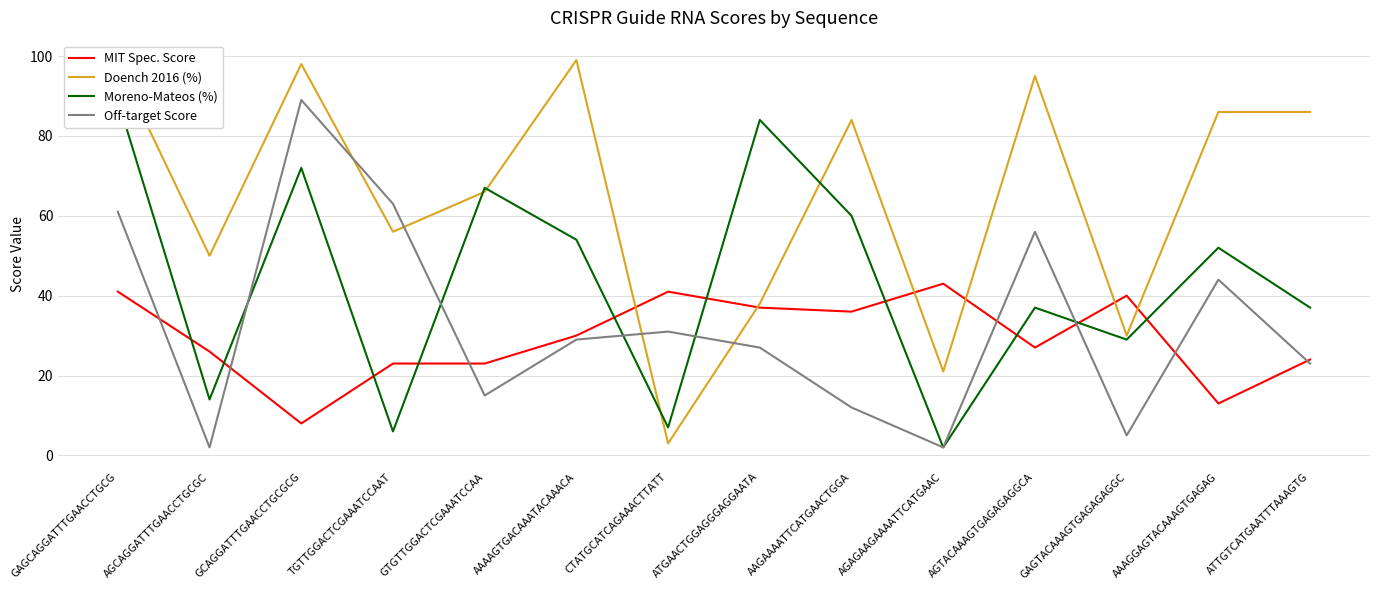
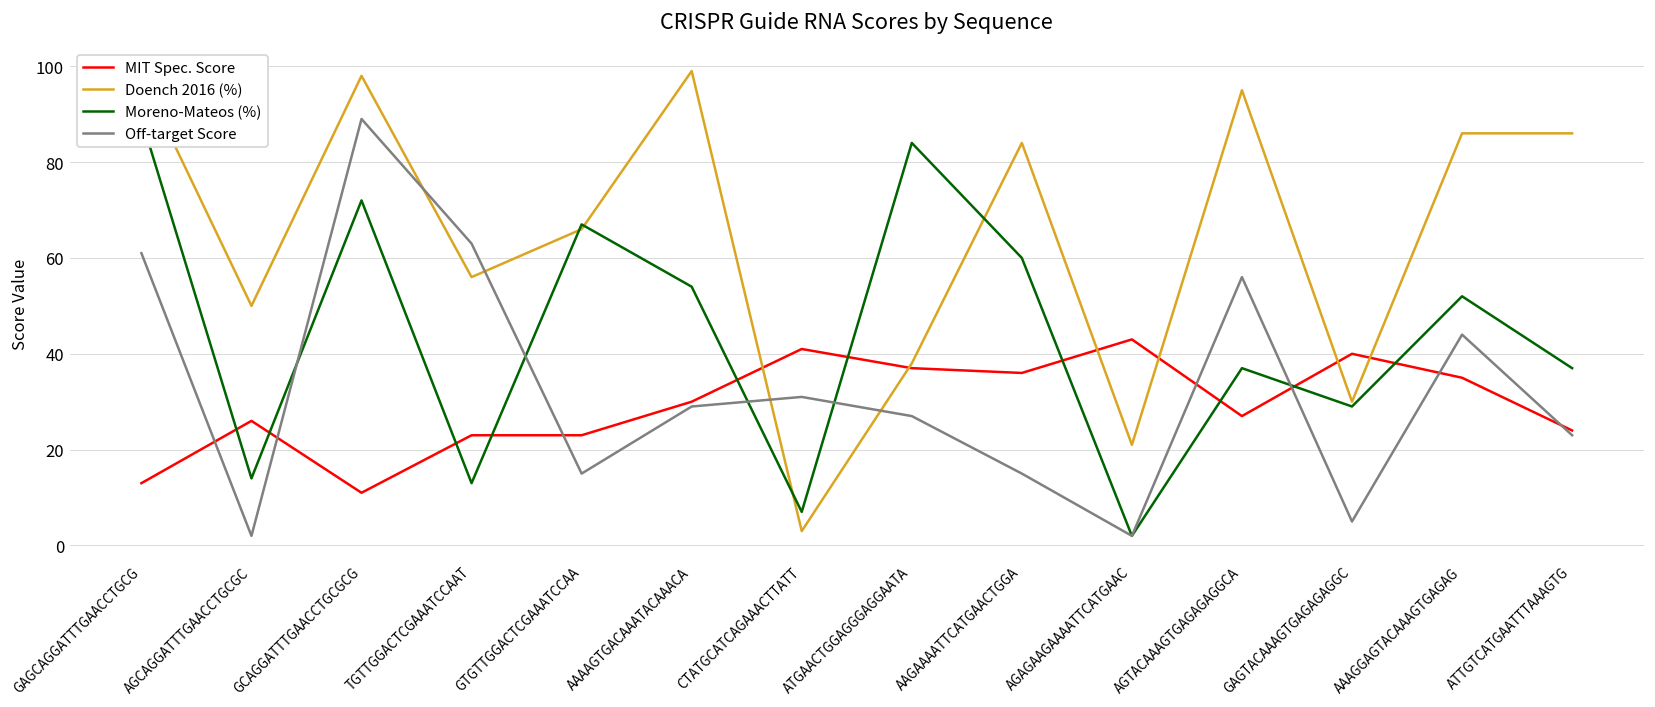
  {
    "MIT Spec. Score": {
-     "GAGCAGGATTTGAACCTGCG": 41,
+     "GAGCAGGATTTGAACCTGCG": 13,
      "AGCAGGATTTGAACCTGCGC": 26,
-     "GCAGGATTTGAACCTGCGCG": 8,
+     "GCAGGATTTGAACCTGCGCG": 11,
      "TGTTGGACTCGAAATCCAAT": 23,
      "GTGTTGGACTCGAAATCCAA": 23,
      "AAAAGTGACAAATACAAACA": 30,
      "CTATGCATCAGAAACTTATT": 41,
      "ATGAACTGGAGGGAGGAATA": 37,
      "AAGAAAATTCATGAACTGGA": 36,
      "AGAGAAGAAAATTCATGAAC": 43,
      "AGTACAAAGTGAGAGAGGCA": 27,
      "GAGTACAAAGTGAGAGAGGC": 40,
-     "AAAGGAGTACAAAGTGAGAG": 13,
+     "AAAGGAGTACAAAGTGAGAG": 35,
      "ATTGTCATGAATTTAAAGTG": 24
    },
    "Doench 2016 (%)": {
      "AGCAGGATTTGAACCTGCGC": 50,
      "GCAGGATTTGAACCTGCGCG": 98,
      "TGTTGGACTCGAAATCCAAT": 56,
      "GTGTTGGACTCGAAATCCAA": 66,
      "AAAAGTGACAAATACAAACA": 99,
      "CTATGCATCAGAAACTTATT": 3,
      "ATGAACTGGAGGGAGGAATA": 38,
      "AAGAAAATTCATGAACTGGA": 84,
      "AGAGAAGAAAATTCATGAAC": 21,
      "AGTACAAAGTGAGAGAGGCA": 95,
      "GAGTACAAAGTGAGAGAGGC": 30,
      "AAAGGAGTACAAAGTGAGAG": 86,
      "ATTGTCATGAATTTAAAGTG": 86
    },
    "Moreno-Mateos (%)": {
      "AGCAGGATTTGAACCTGCGC": 14,
      "GCAGGATTTGAACCTGCGCG": 72,
-     "TGTTGGACTCGAAATCCAAT": 6,
+     "TGTTGGACTCGAAATCCAAT": 13,
      "GTGTTGGACTCGAAATCCAA": 67,
      "AAAAGTGACAAATACAAACA": 54,
      "CTATGCATCAGAAACTTATT": 7,
      "ATGAACTGGAGGGAGGAATA": 84,
      "AAGAAAATTCATGAACTGGA": 60,
      "AGTACAAAGTGAGAGAGGCA": 37,
      "GAGTACAAAGTGAGAGAGGC": 29,
      "AAAGGAGTACAAAGTGAGAG": 52,
      "ATTGTCATGAATTTAAAGTG": 37
    },
    "Off-target Score": {
      "GAGCAGGATTTGAACCTGCG": 61,
      "AGCAGGATTTGAACCTGCGC": 2,
      "GCAGGATTTGAACCTGCGCG": 89,
      "TGTTGGACTCGAAATCCAAT": 63,
      "GTGTTGGACTCGAAATCCAA": 15,
      "AAAAGTGACAAATACAAACA": 29,
      "CTATGCATCAGAAACTTATT": 31,
      "ATGAACTGGAGGGAGGAATA": 27,
-     "AAGAAAATTCATGAACTGGA": 12,
+     "AAGAAAATTCATGAACTGGA": 15,
      "AGTACAAAGTGAGAGAGGCA": 56,
      "GAGTACAAAGTGAGAGAGGC": 5,
      "AAAGGAGTACAAAGTGAGAG": 44,
      "ATTGTCATGAATTTAAAGTG": 23
    }
  }
